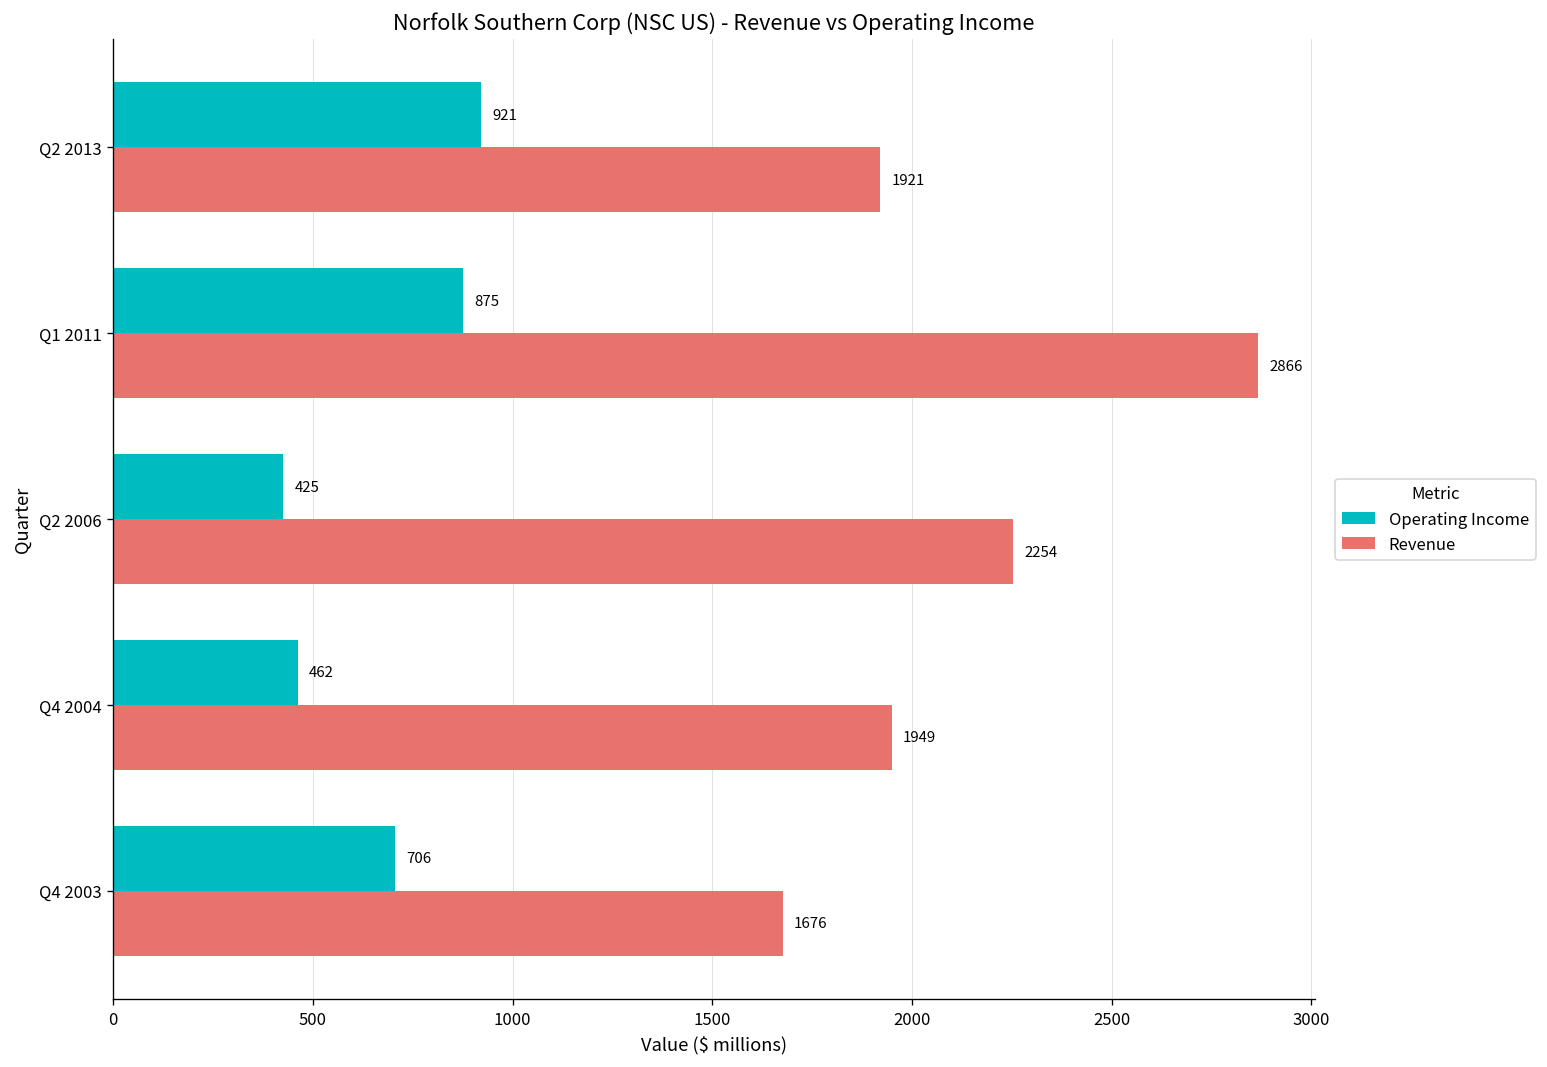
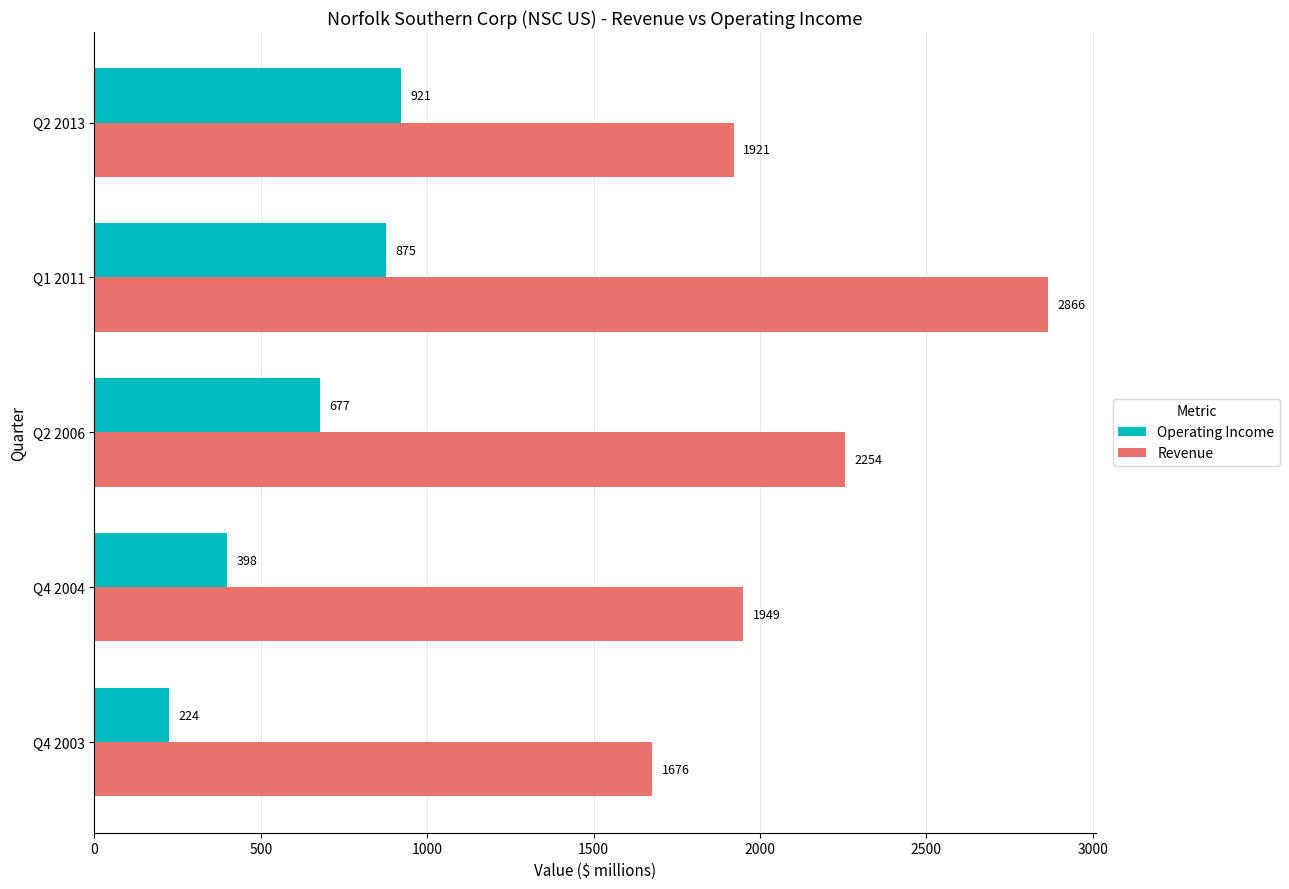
  {
    "Operating Income": {
      "Q2 2013": 921,
      "Q1 2011": 875,
-     "Q2 2006": 425,
-     "Q4 2004": 462,
-     "Q4 2003": 706
+     "Q2 2006": 677,
+     "Q4 2004": 398,
+     "Q4 2003": 224
    },
    "Revenue": {
      "Q2 2013": 1921,
      "Q1 2011": 2866,
      "Q2 2006": 2254,
      "Q4 2004": 1949,
      "Q4 2003": 1676
    }
  }
